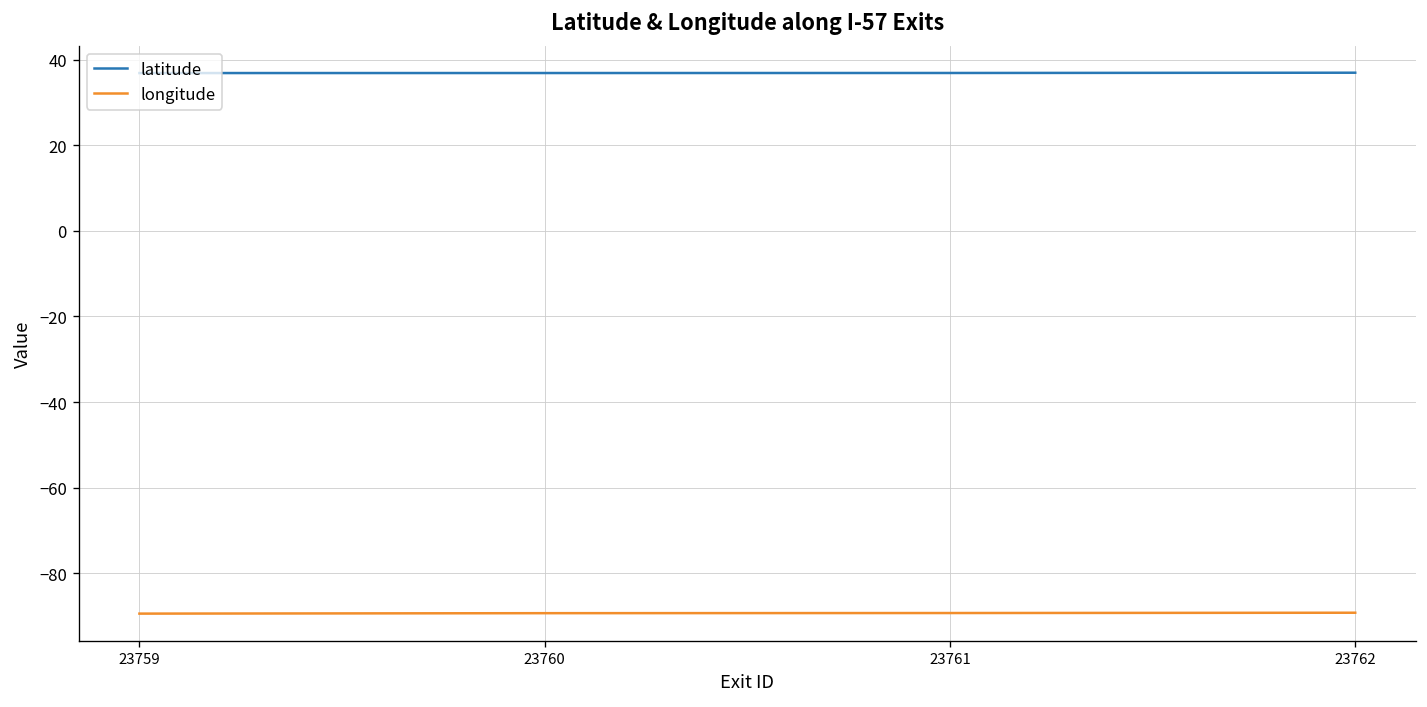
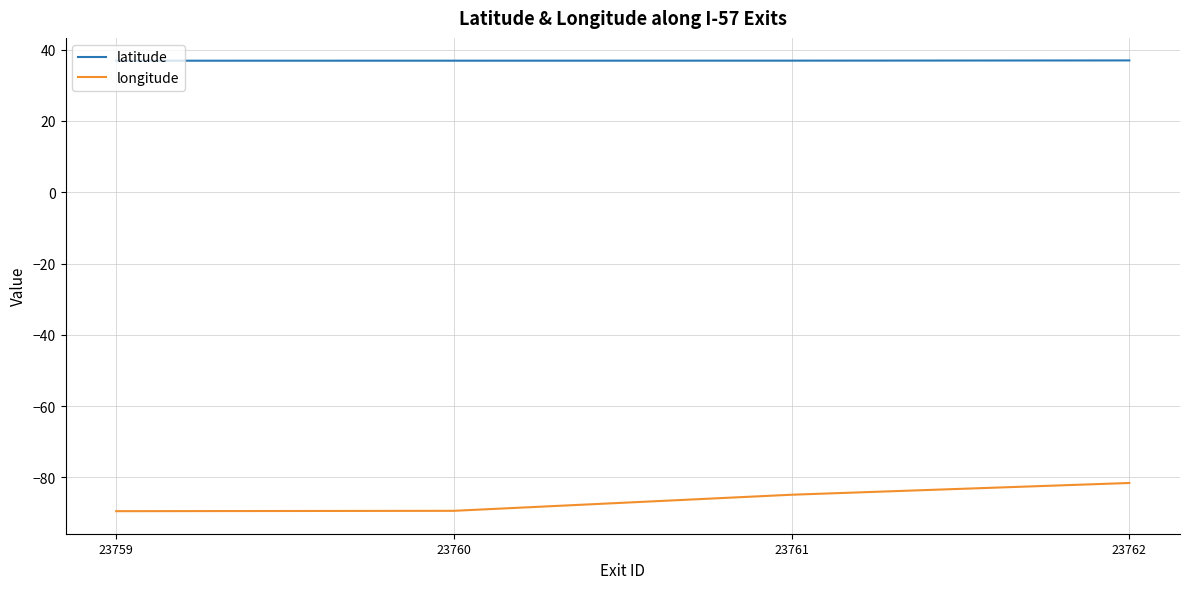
  {
    "latitude": {
      "23760": 37,
      "23761": 37,
      "23762": 37
    },
    "longitude": {
      "23759": -89,
      "23760": -89,
-     "23761": -89,
-     "23762": -89
+     "23761": -85,
+     "23762": -82
    }
  }
